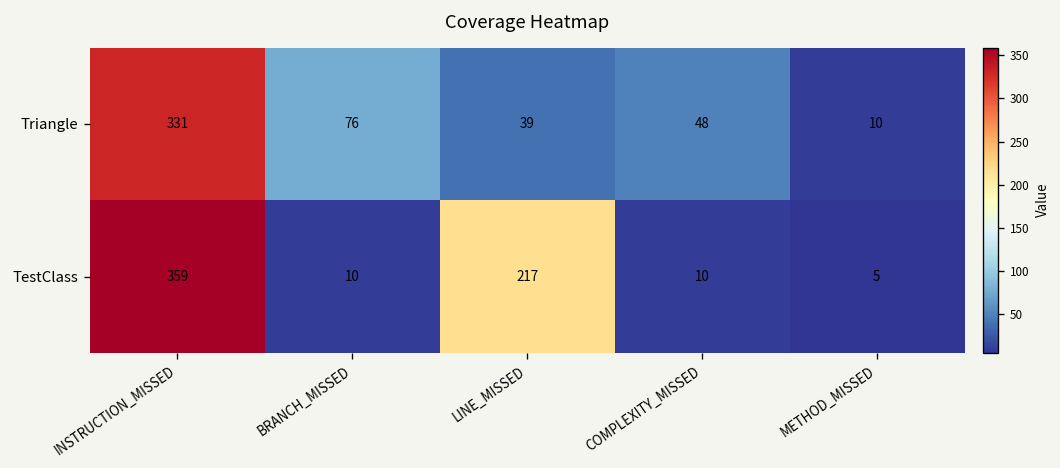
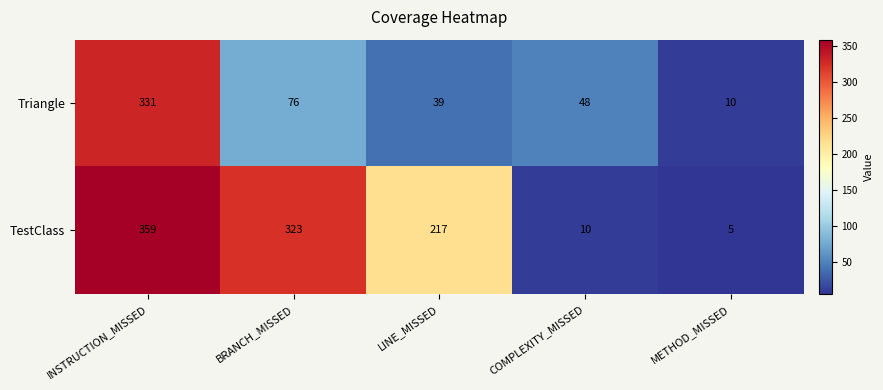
  {
    "Triangle": {
      "INSTRUCTION_MISSED": 331,
      "BRANCH_MISSED": 76,
      "LINE_MISSED": 39,
      "COMPLEXITY_MISSED": 48,
      "METHOD_MISSED": 10
    },
    "TestClass": {
      "INSTRUCTION_MISSED": 359,
-     "BRANCH_MISSED": 10,
+     "BRANCH_MISSED": 323,
      "LINE_MISSED": 217,
      "COMPLEXITY_MISSED": 10,
      "METHOD_MISSED": 5
    }
  }
